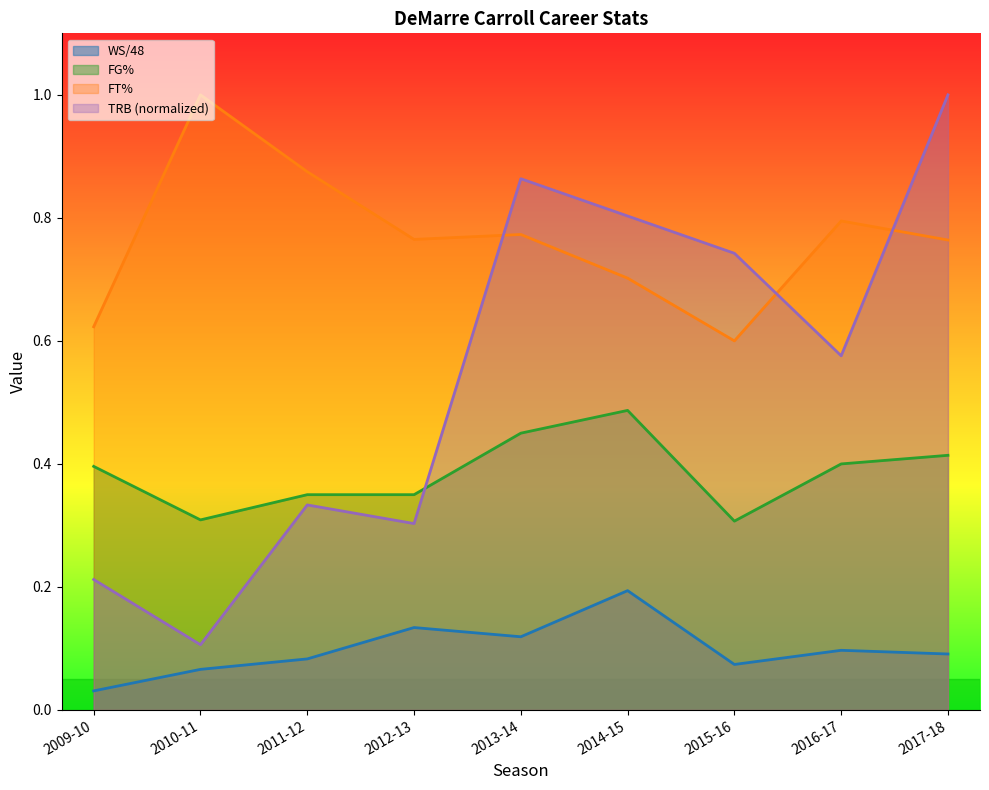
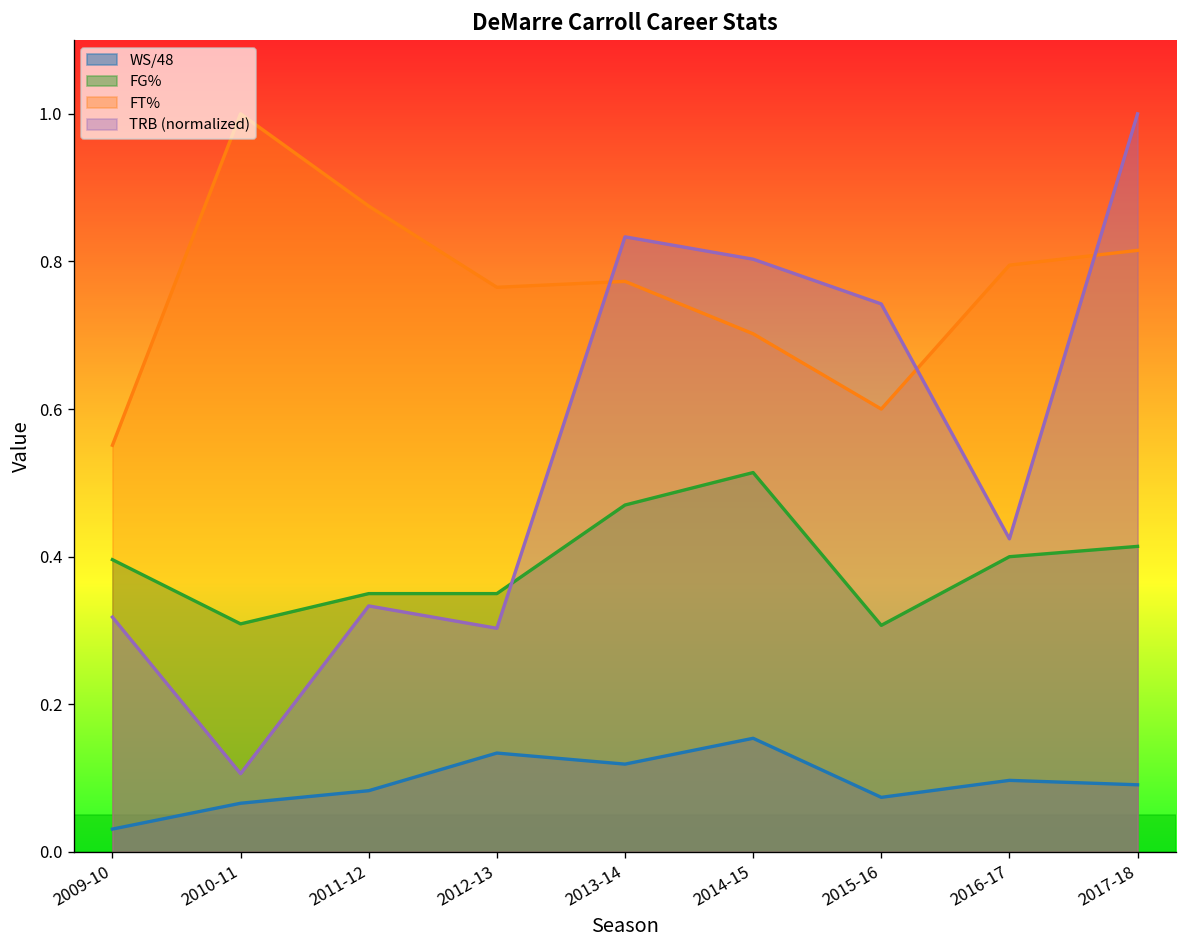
  {
    "WS/48": {
      "2010-11": 0.07,
      "2011-12": 0.08,
      "2012-13": 0.13,
      "2013-14": 0.12,
-     "2014-15": 0.19,
+     "2014-15": 0.15,
      "2015-16": 0.07,
      "2016-17": 0.10,
      "2017-18": 0.09
    },
    "FG%": {
      "2009-10": 0.40,
      "2010-11": 0.31,
      "2011-12": 0.35,
      "2012-13": 0.35,
-     "2013-14": 0.45,
-     "2014-15": 0.49,
+     "2013-14": 0.47,
+     "2014-15": 0.51,
      "2015-16": 0.31,
      "2016-17": 0.40,
      "2017-18": 0.41
    },
    "FT%": {
-     "2009-10": 0.62,
+     "2009-10": 0.55,
      "2011-12": 0.88,
      "2012-13": 0.77,
      "2013-14": 0.77,
      "2014-15": 0.70,
      "2015-16": 0.60,
      "2016-17": 0.80,
-     "2017-18": 0.76
+     "2017-18": 0.82
    },
    "TRB (normalized)": {
-     "2009-10": 0.21,
+     "2009-10": 0.32,
      "2010-11": 0.11,
      "2011-12": 0.33,
      "2012-13": 0.30,
-     "2013-14": 0.86,
+     "2013-14": 0.83,
      "2014-15": 0.80,
      "2015-16": 0.74,
-     "2016-17": 0.58,
+     "2016-17": 0.42,
      "2017-18": 1.00
    }
  }
